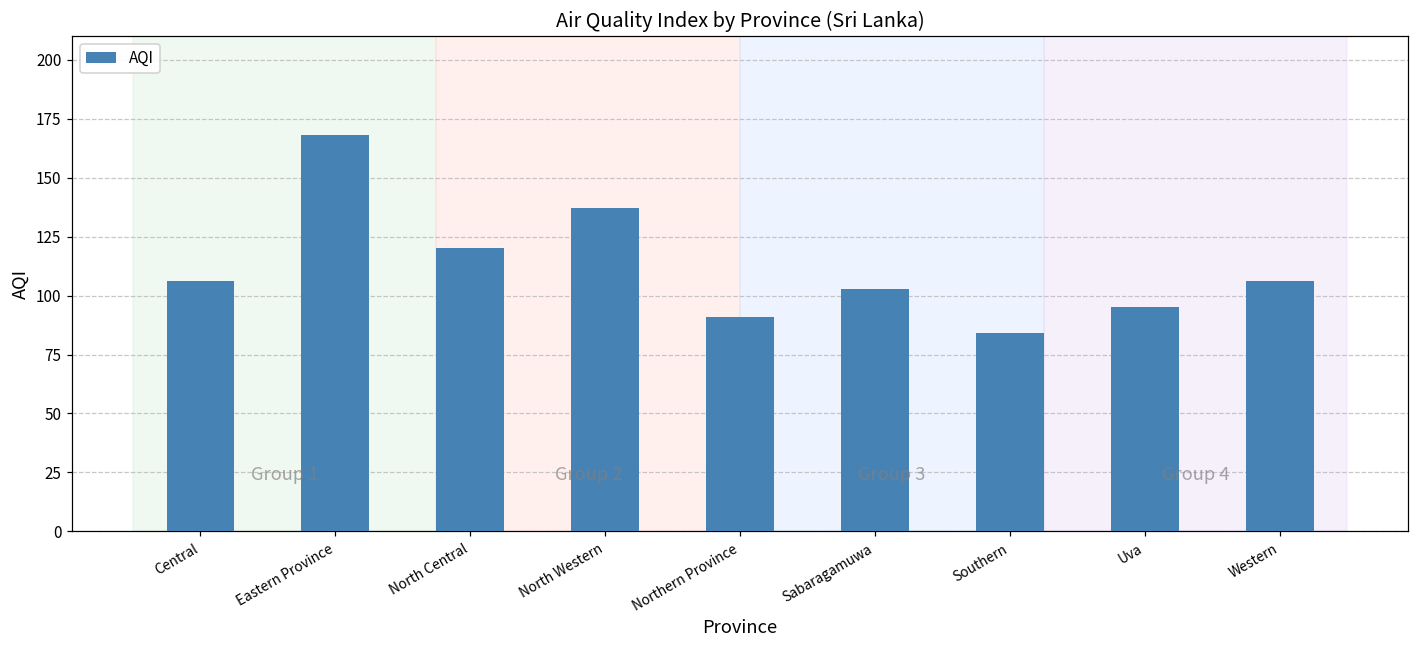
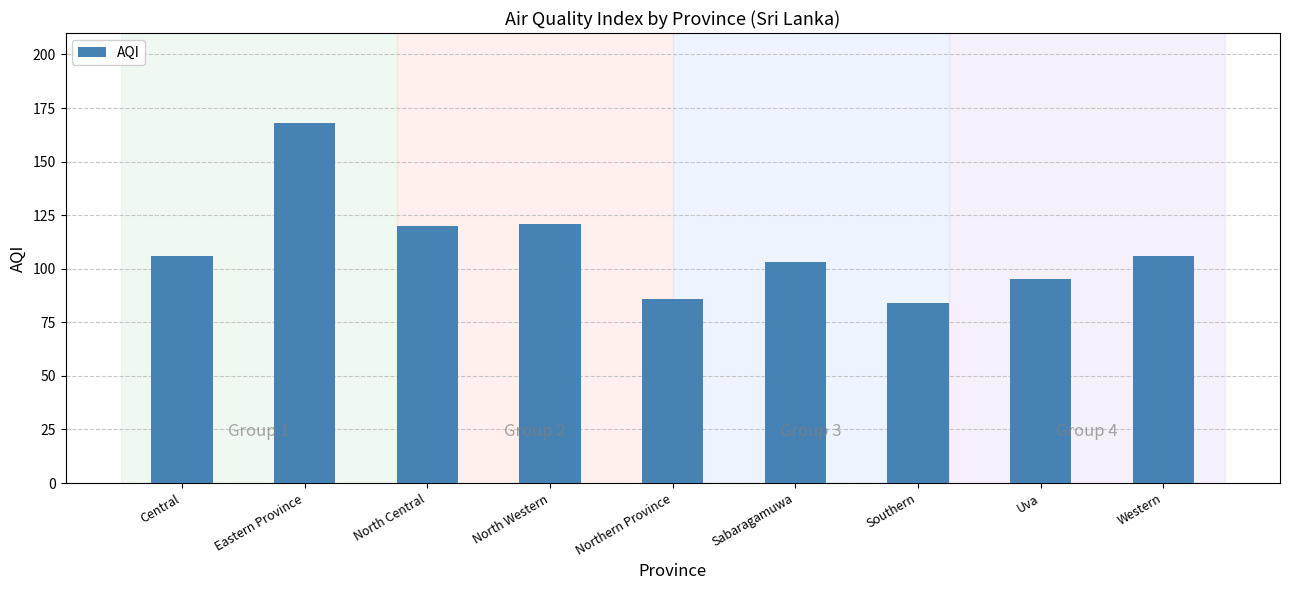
  {
    "Central": 106,
    "Eastern Province": 168,
    "North Central": 120,
-   "North Western": 137,
-   "Northern Province": 91,
+   "North Western": 121,
+   "Northern Province": 86,
    "Southern": 84,
    "Uva": 95,
    "Western": 106
  }
